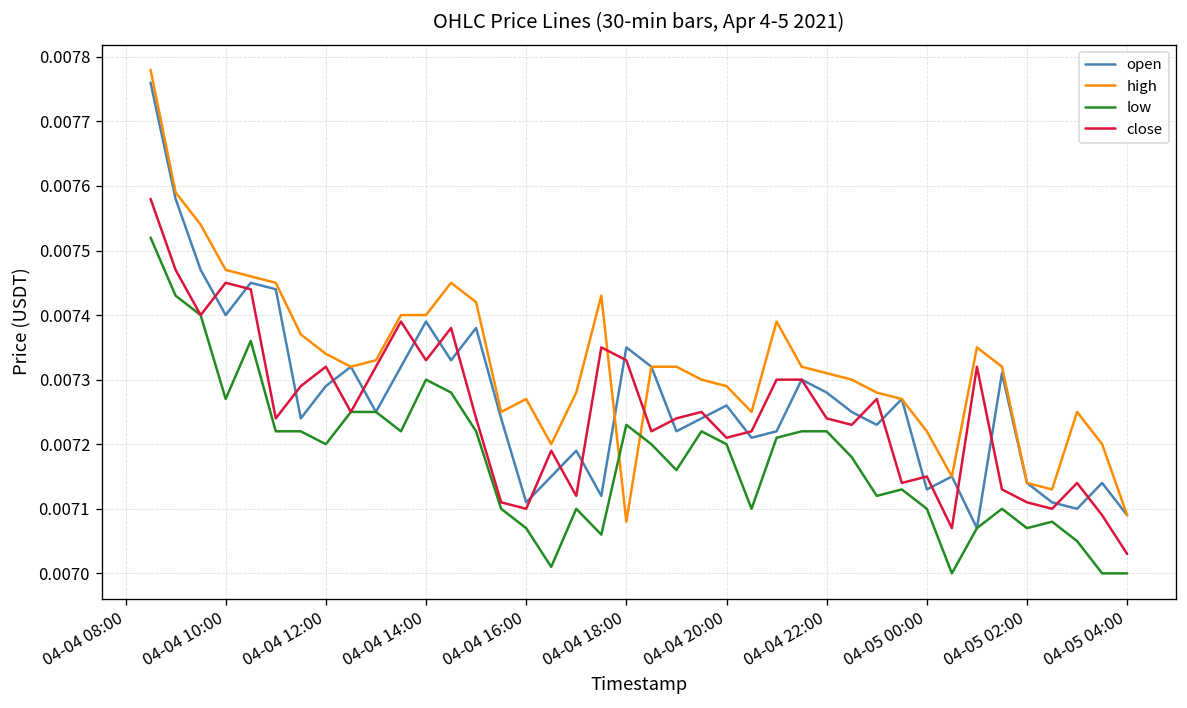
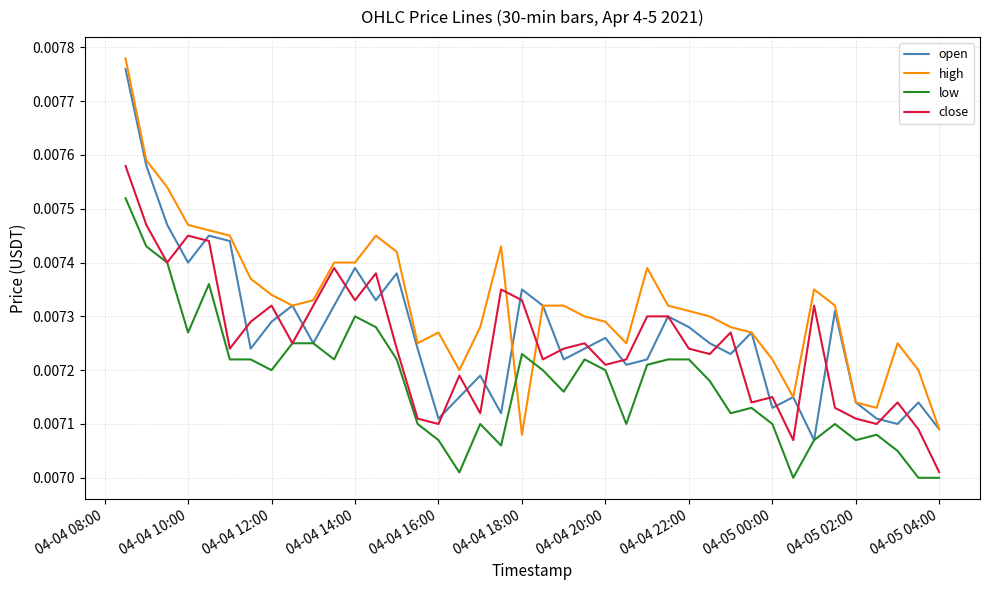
  {
    "open": {
      "04-04 10:00": 0.00740,
      "04-04 12:00": 0.00729,
      "04-04 14:00": 0.00739,
      "04-04 16:00": 0.00711,
      "04-04 18:00": 0.00735,
      "04-04 20:00": 0.00726,
      "04-04 22:00": 0.00728,
      "04-05 00:00": 0.00713
    },
    "high": {
      "04-04 10:00": 0.00747,
      "04-04 12:00": 0.00734,
      "04-04 14:00": 0.00740,
      "04-04 16:00": 0.00727,
      "04-04 18:00": 0.00708,
      "04-04 20:00": 0.00729,
      "04-04 22:00": 0.00731,
      "04-05 00:00": 0.00722
    },
    "low": {
      "04-04 10:00": 0.00727,
      "04-04 12:00": 0.00720,
      "04-04 14:00": 0.00730,
      "04-04 16:00": 0.00707,
      "04-04 18:00": 0.00723,
      "04-04 20:00": 0.00720,
      "04-04 22:00": 0.00722,
      "04-05 00:00": 0.00710,
      "04-05 02:00": 0.00707,
      "04-05 04:00": 0.00700
    },
    "close": {
      "04-04 10:00": 0.00745,
      "04-04 12:00": 0.00732,
      "04-04 14:00": 0.00733,
      "04-04 16:00": 0.00710,
      "04-04 18:00": 0.00733,
      "04-04 20:00": 0.00721,
      "04-04 22:00": 0.00724,
      "04-05 00:00": 0.00715,
      "04-05 02:00": 0.00711,
-     "04-05 04:00": 0.00703
+     "04-05 04:00": 0.00701
    }
  }
